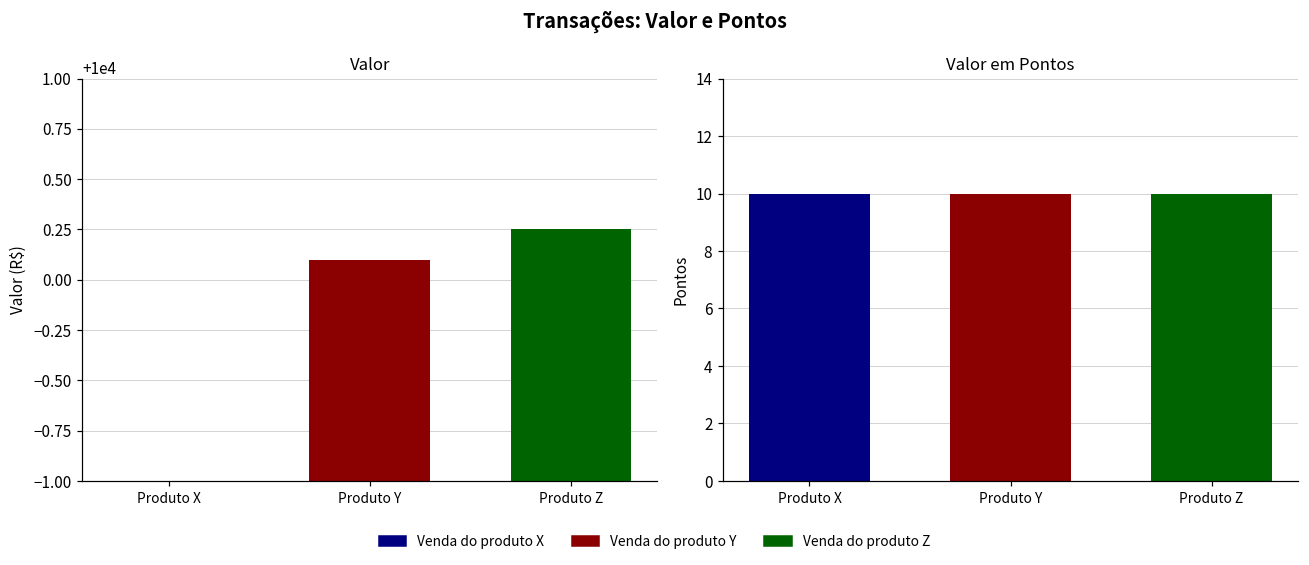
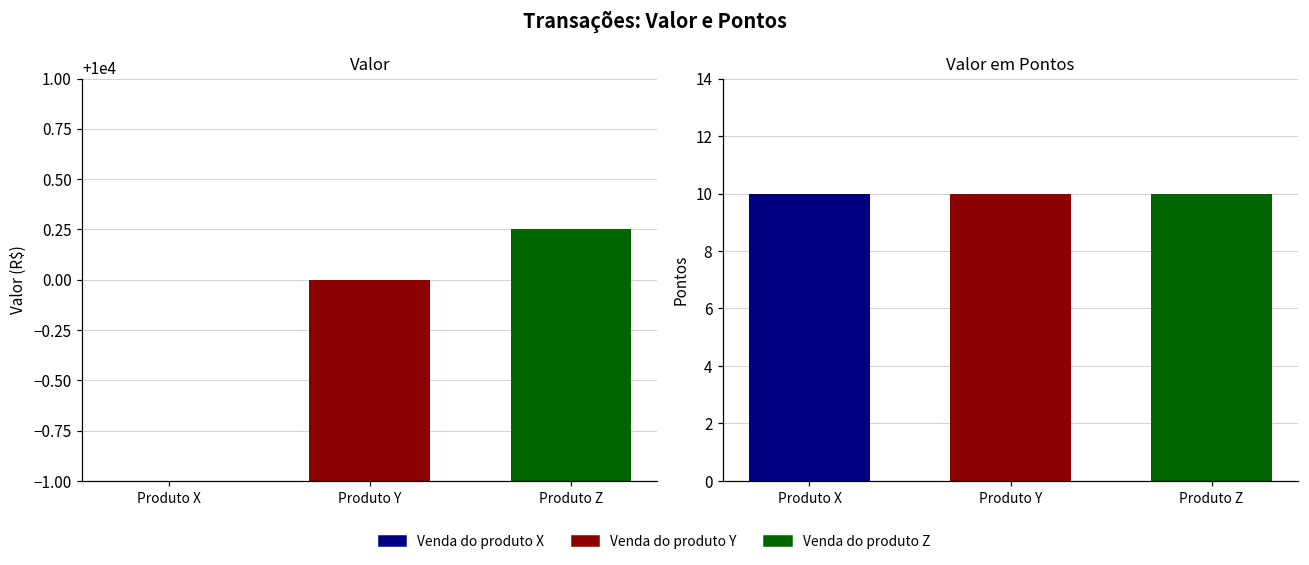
  {
    "Valor": {
-     "Produto Y": 10000.1,
+     "Produto Y": 10000.0,
      "Produto Z": 10000.25
    },
    "Valor em Pontos": {
      "Produto X": 10.0,
      "Produto Y": 10.0,
      "Produto Z": 10.0
    }
  }
